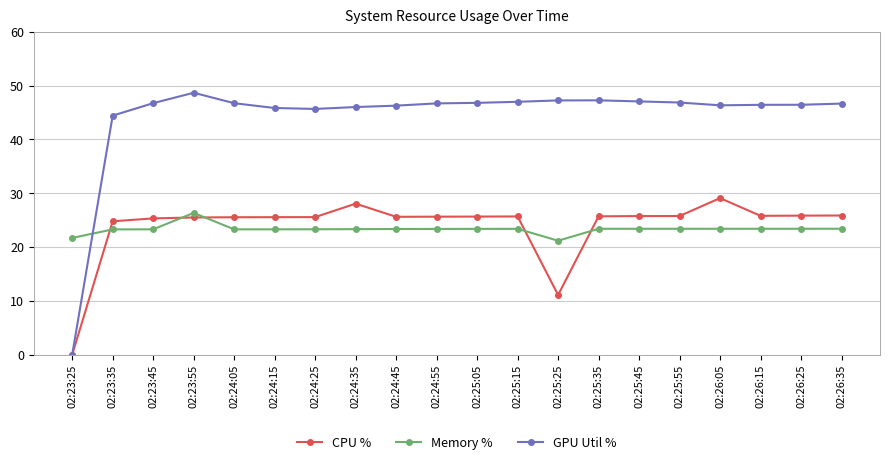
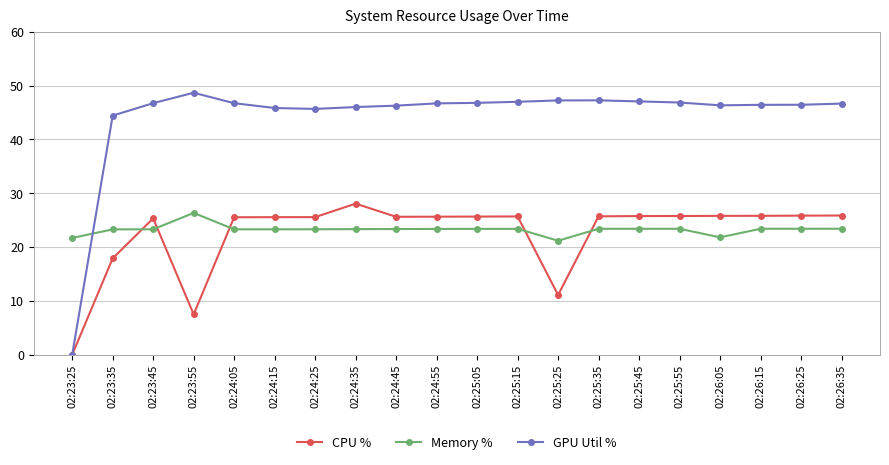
  {
    "CPU %": {
-     "02:23:35": 25,
+     "02:23:35": 18,
      "02:23:45": 25,
-     "02:23:55": 26,
+     "02:23:55": 8,
      "02:24:05": 26,
      "02:24:15": 26,
      "02:24:25": 26,
      "02:24:35": 28,
      "02:24:45": 26,
      "02:24:55": 26,
      "02:25:05": 26,
      "02:25:15": 26,
      "02:25:25": 11,
      "02:25:35": 26,
      "02:25:45": 26,
      "02:25:55": 26,
-     "02:26:05": 29,
+     "02:26:05": 26,
      "02:26:15": 26,
      "02:26:25": 26,
      "02:26:35": 26
    },
    "Memory %": {
      "02:23:25": 22,
      "02:23:35": 23,
      "02:23:45": 23,
      "02:23:55": 26,
      "02:24:05": 23,
      "02:24:15": 23,
      "02:24:25": 23,
      "02:24:35": 23,
      "02:24:45": 23,
      "02:24:55": 23,
      "02:25:05": 23,
      "02:25:15": 23,
      "02:25:25": 21,
      "02:25:35": 23,
      "02:25:45": 23,
      "02:25:55": 23,
-     "02:26:05": 23,
+     "02:26:05": 22,
      "02:26:15": 23,
      "02:26:25": 23,
      "02:26:35": 23
    },
    "GPU Util %": {
      "02:23:35": 44,
      "02:23:45": 47,
      "02:23:55": 49,
      "02:24:05": 47,
      "02:24:15": 46,
      "02:24:25": 46,
      "02:24:35": 46,
      "02:24:45": 46,
      "02:24:55": 47,
      "02:25:05": 47,
      "02:25:15": 47,
      "02:25:25": 47,
      "02:25:35": 47,
      "02:25:45": 47,
      "02:25:55": 47,
      "02:26:05": 46,
      "02:26:15": 46,
      "02:26:25": 46,
      "02:26:35": 47
    }
  }
